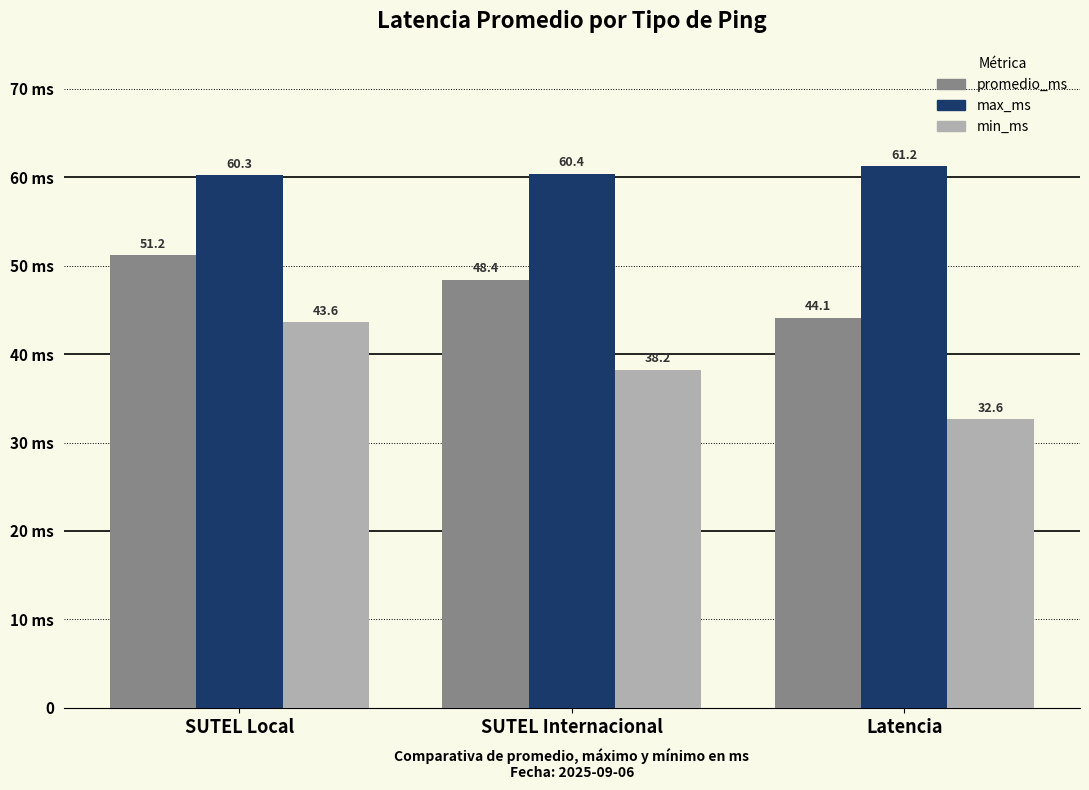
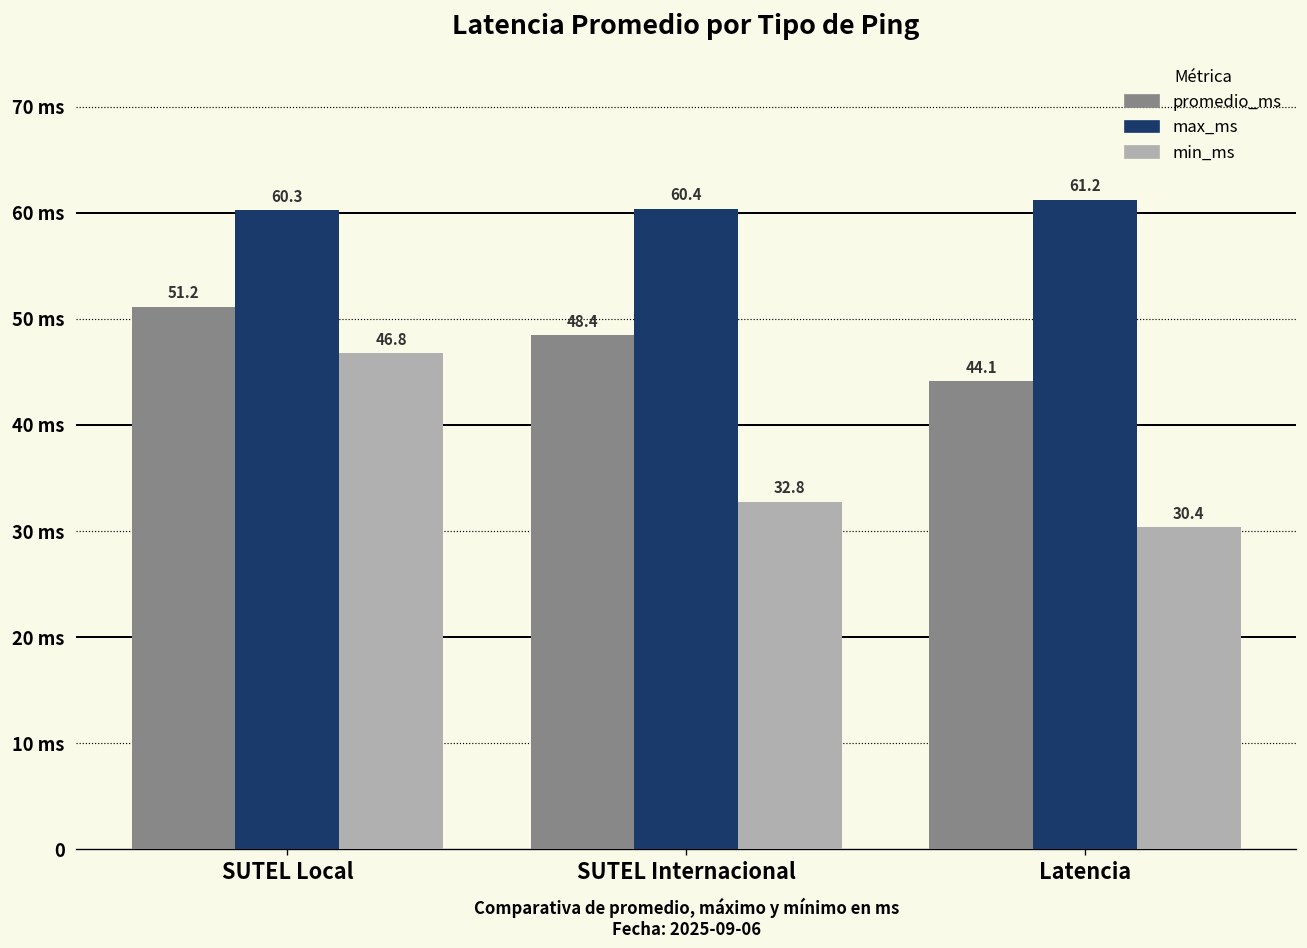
  {
    "promedio_ms": {
      "SUTEL Local": 51.2,
      "SUTEL Internacional": 48.4,
      "Latencia": 44.1
    },
    "max_ms": {
      "SUTEL Local": 60.3,
      "SUTEL Internacional": 60.4,
      "Latencia": 61.2
    },
    "min_ms": {
-     "SUTEL Local": 43.6,
-     "SUTEL Internacional": 38.2,
-     "Latencia": 32.6
+     "SUTEL Local": 46.8,
+     "SUTEL Internacional": 32.8,
+     "Latencia": 30.4
    }
  }
